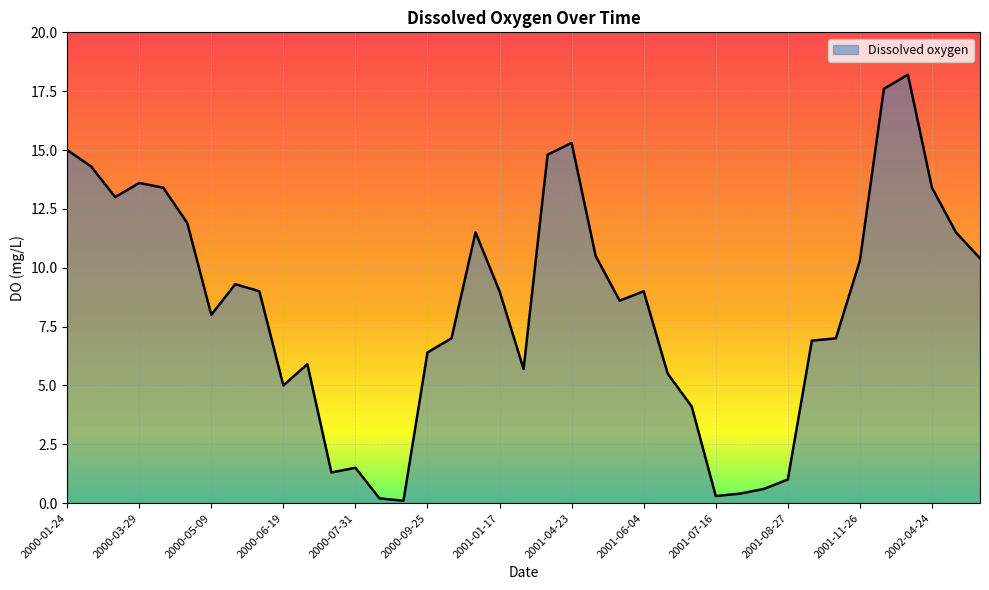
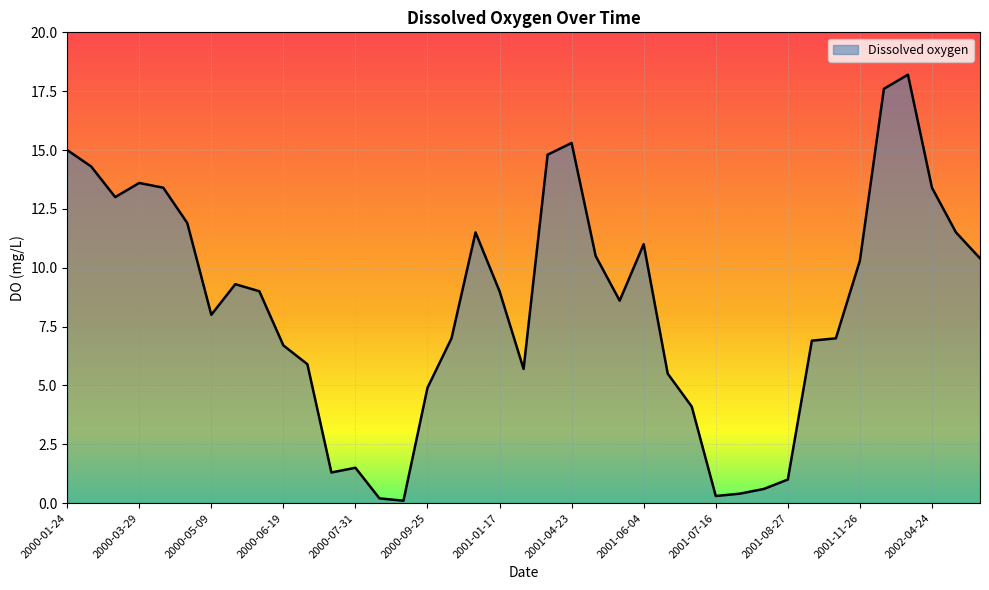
  {
    "2000-01-24": 15.0,
    "2000-03-29": 13.6,
    "2000-05-09": 8.0,
-   "2000-06-19": 5.0,
+   "2000-06-19": 6.7,
    "2000-07-31": 1.5,
-   "2000-09-25": 6.4,
+   "2000-09-25": 4.9,
    "2001-01-17": 9.0,
    "2001-04-23": 15.3,
-   "2001-06-04": 9,
+   "2001-06-04": 11,
    "2001-07-16": 0.3,
    "2001-08-27": 1.0,
    "2001-11-26": 10.3,
    "2002-04-24": 13.4
  }
